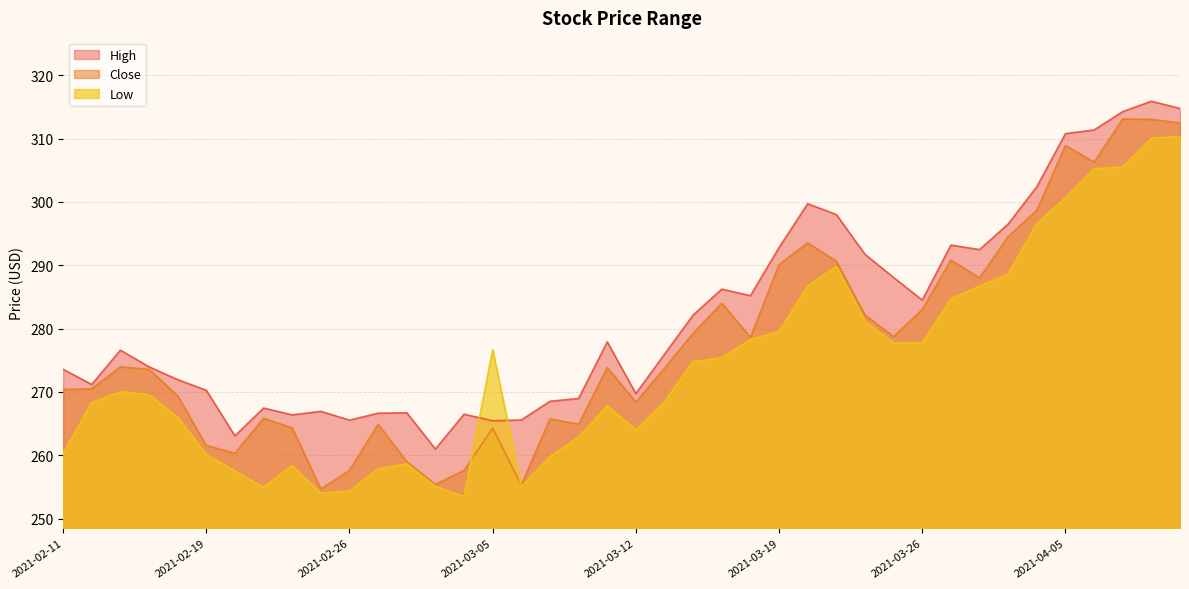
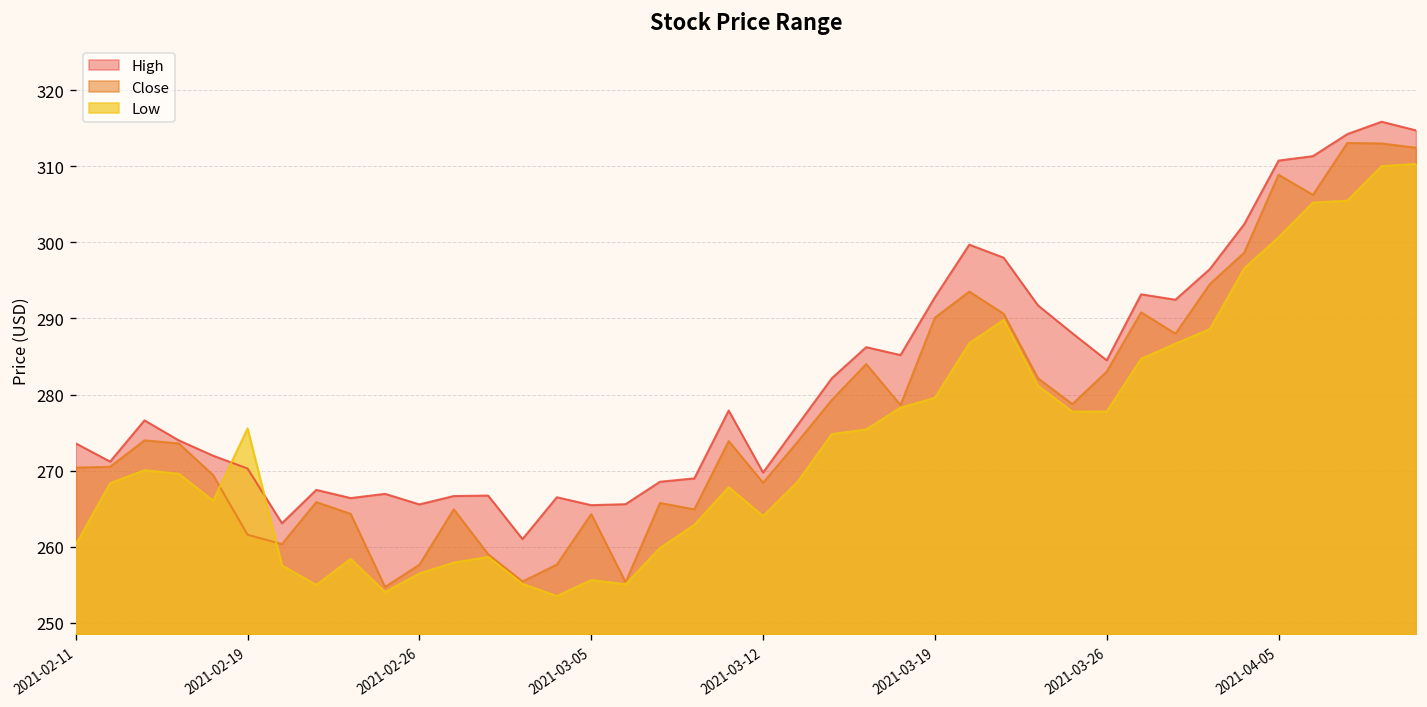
  {
    "Low": {
      "2021-02-11": 260,
-     "2021-02-19": 260,
-     "2021-02-26": 254,
-     "2021-03-05": 277,
+     "2021-02-19": 276,
+     "2021-02-26": 256,
+     "2021-03-05": 256,
      "2021-03-12": 264,
      "2021-03-19": 280,
      "2021-03-26": 278,
      "2021-04-05": 301
    }
  }
